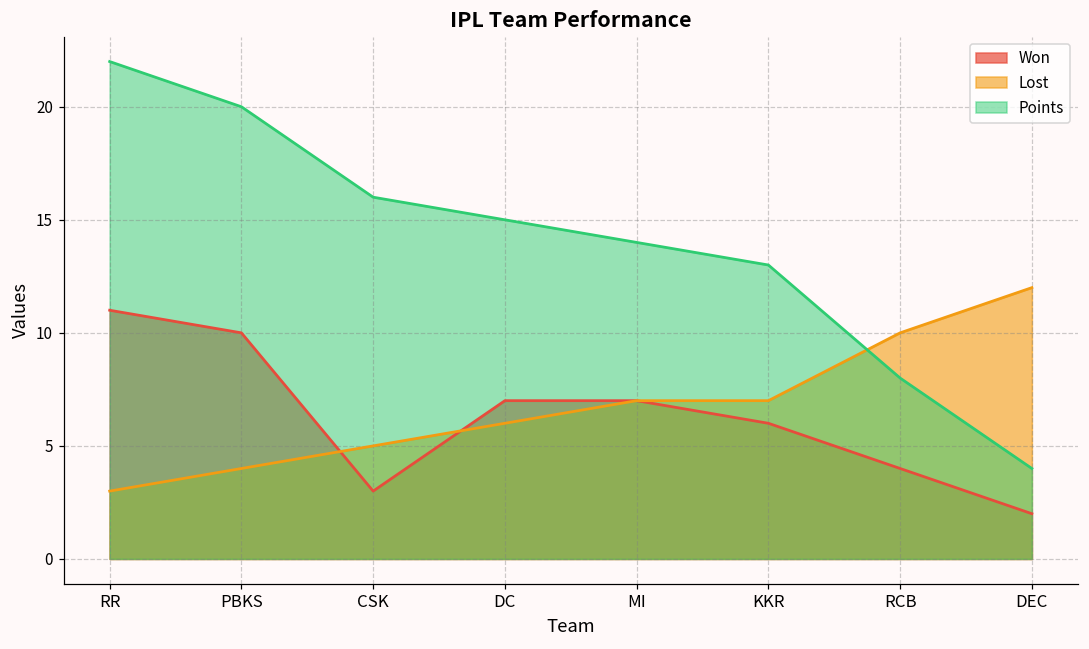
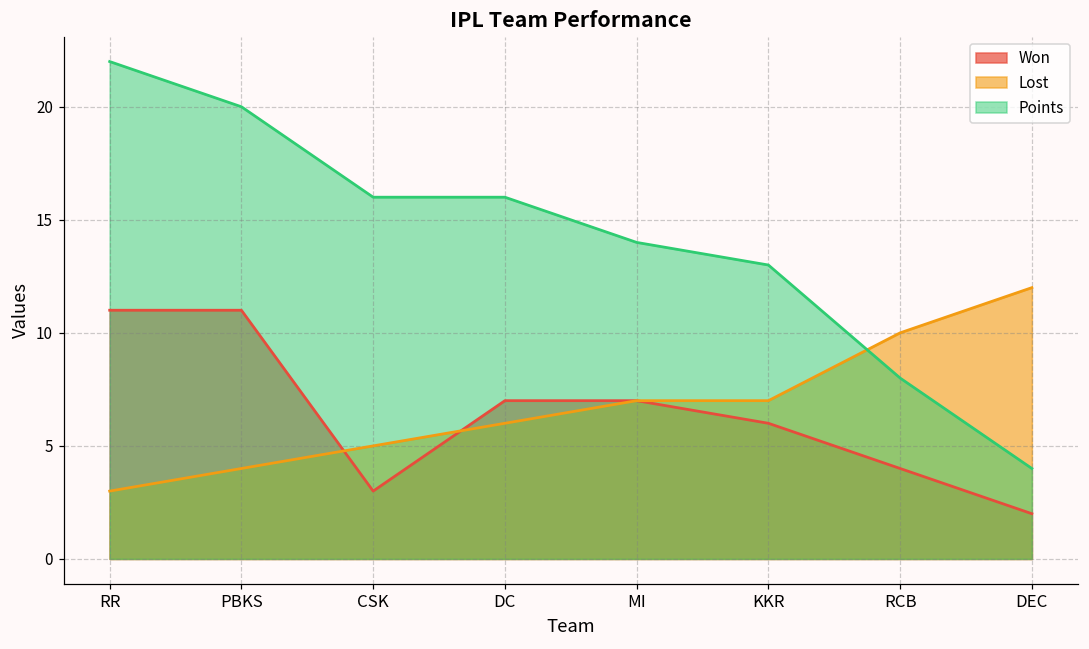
  {
    "Won": {
      "RR": 11,
-     "PBKS": 10,
+     "PBKS": 11,
      "CSK": 3,
      "DC": 7,
      "KKR": 6,
      "RCB": 4,
      "DEC": 2
    },
    "Lost": {
      "RR": 3,
      "PBKS": 4,
      "CSK": 5,
      "DC": 6,
      "KKR": 7,
      "RCB": 10,
      "DEC": 12
    },
    "Points": {
      "RR": 22,
      "PBKS": 20,
      "CSK": 16,
-     "DC": 15,
+     "DC": 16,
      "MI": 14,
      "KKR": 13,
      "RCB": 8,
      "DEC": 4
    }
  }
